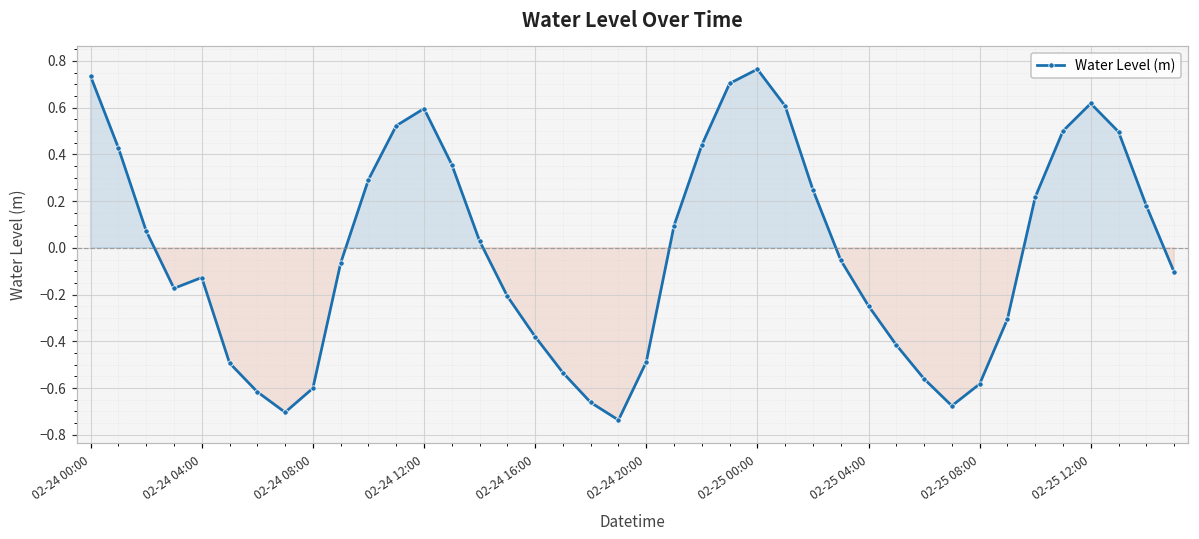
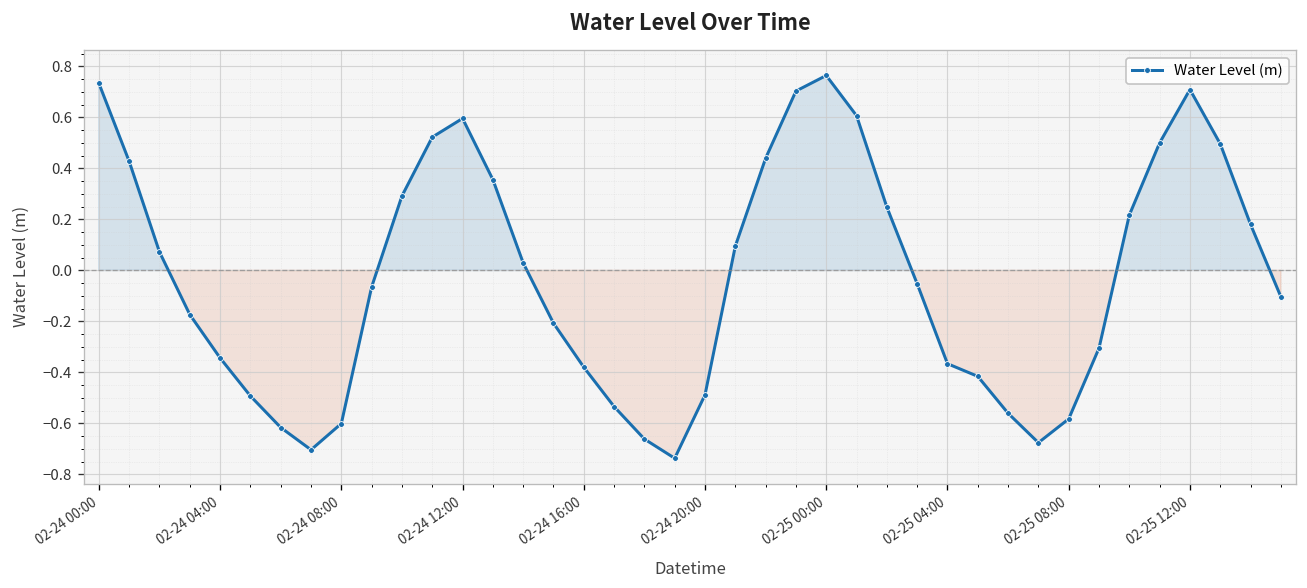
  {
    "02-24 00:00": 0.73,
-   "02-24 04:00": -0.13,
+   "02-24 04:00": -0.34,
    "02-24 08:00": -0.60,
    "02-24 12:00": 0.60,
    "02-24 16:00": -0.38,
    "02-24 20:00": -0.49,
    "02-25 00:00": 0.76,
-   "02-25 04:00": -0.25,
+   "02-25 04:00": -0.37,
    "02-25 08:00": -0.58,
-   "02-25 12:00": 0.62
+   "02-25 12:00": 0.71
  }
